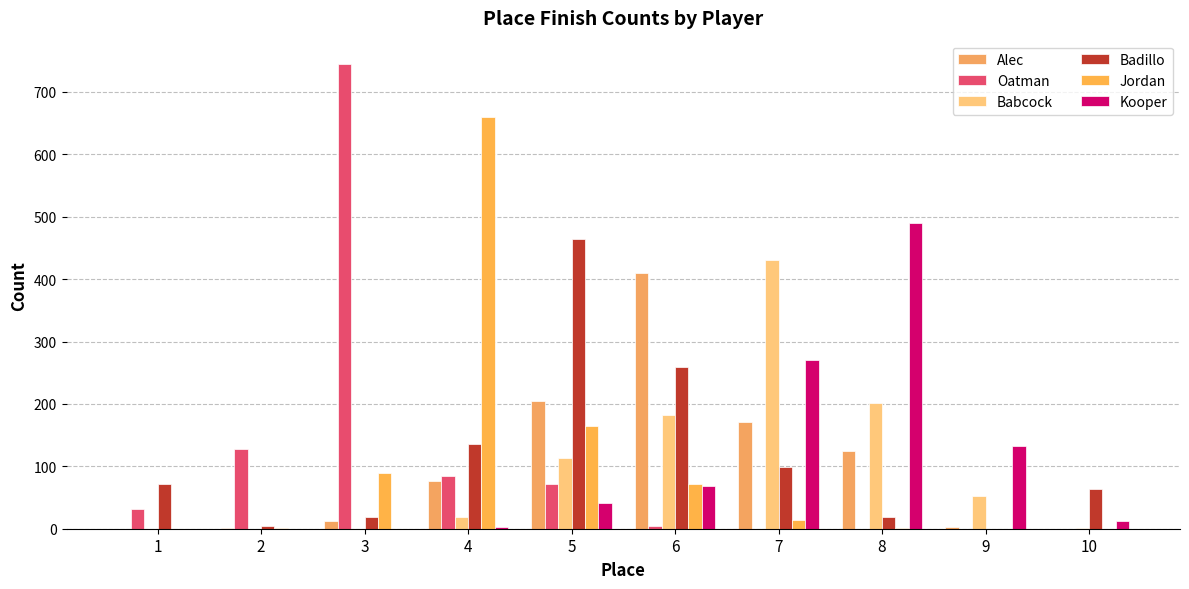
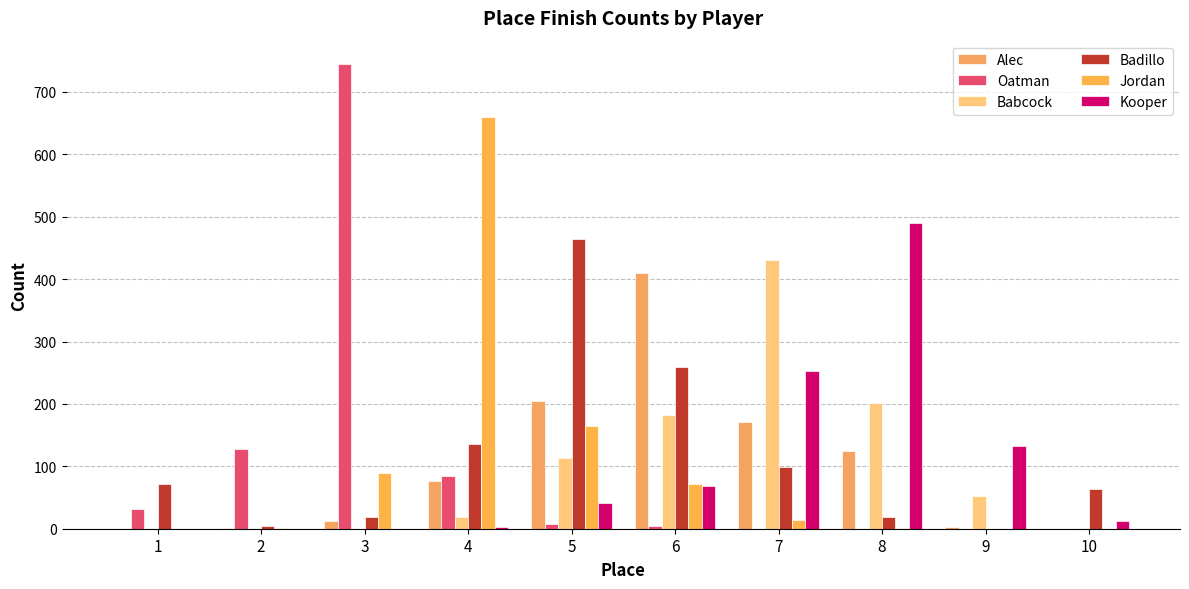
  {
    "Oatman": {
      "1": 30,
      "2": 130,
      "3": 750,
      "4": 80,
-     "5": 70,
+     "5": 10,
      "6": 10,
      "7": 0,
      "8": 0,
      "9": 0,
      "10": 0
    },
    "Badillo": {
      "1": 70,
      "2": 10,
      "3": 20,
      "4": 140,
      "5": 470,
      "6": 260,
      "7": 100,
      "8": 20,
      "9": 0,
      "10": 60
    },
    "Kooper": {
      "1": 0,
      "2": 0,
      "3": 0,
      "5": 40,
      "6": 70,
-     "7": 270,
+     "7": 250,
      "8": 490,
      "9": 130,
      "10": 10
    }
  }
